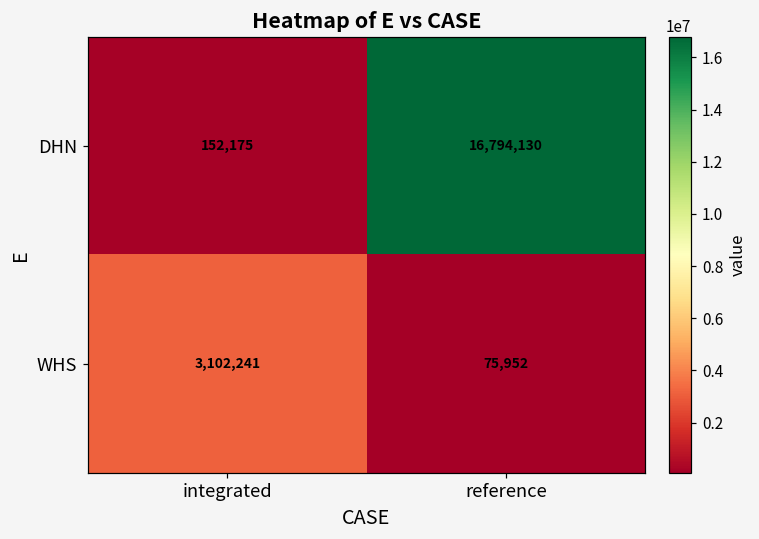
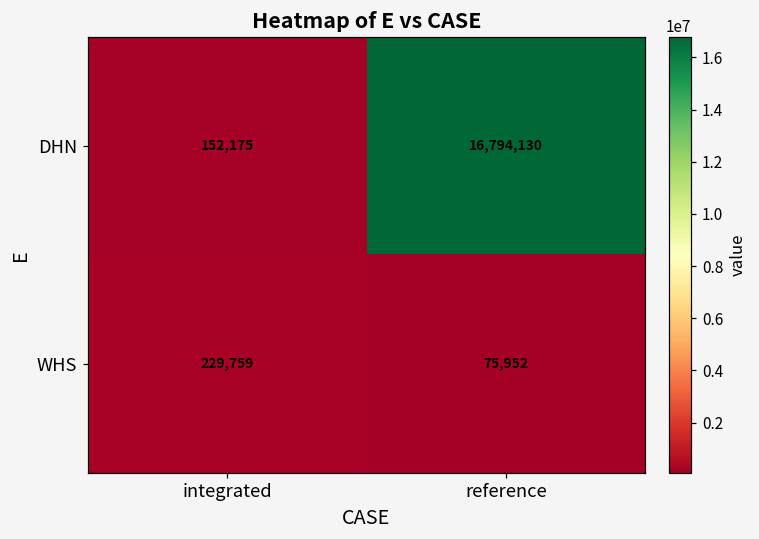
  {
    "DHN": {
      "integrated": "152,175",
      "reference": "16,794,130"
    },
    "WHS": {
-     "integrated": "3,102,241",
+     "integrated": "229,759",
      "reference": "75,952"
    }
  }
